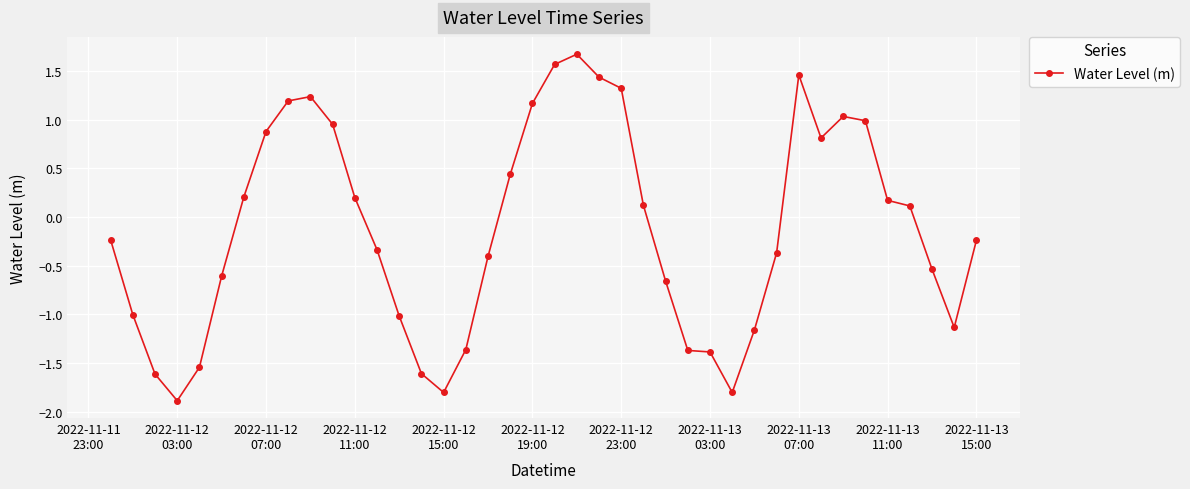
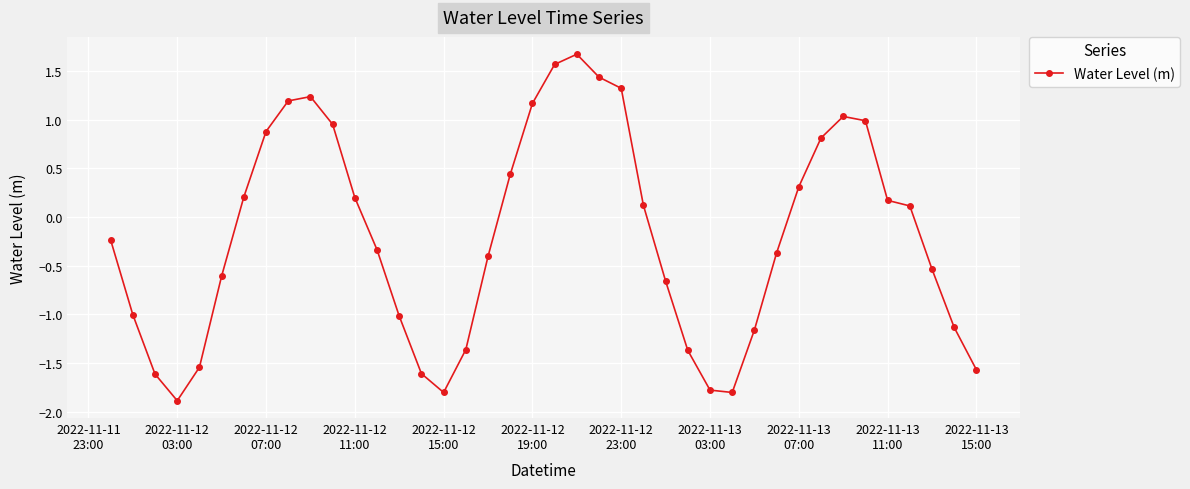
  {
    "2022-11-12 03:00": -1.9,
    "2022-11-12 07:00": 0.9,
    "2022-11-12 11:00": 0.2,
    "2022-11-12 15:00": -1.8,
    "2022-11-12 19:00": 1.2,
    "2022-11-12 23:00": 1.3,
-   "2022-11-13 03:00": -1.4,
-   "2022-11-13 07:00": 1.5,
+   "2022-11-13 03:00": -1.8,
+   "2022-11-13 07:00": 0.3,
    "2022-11-13 11:00": 0.2,
-   "2022-11-13 15:00": -0.2
+   "2022-11-13 15:00": -1.6
  }
